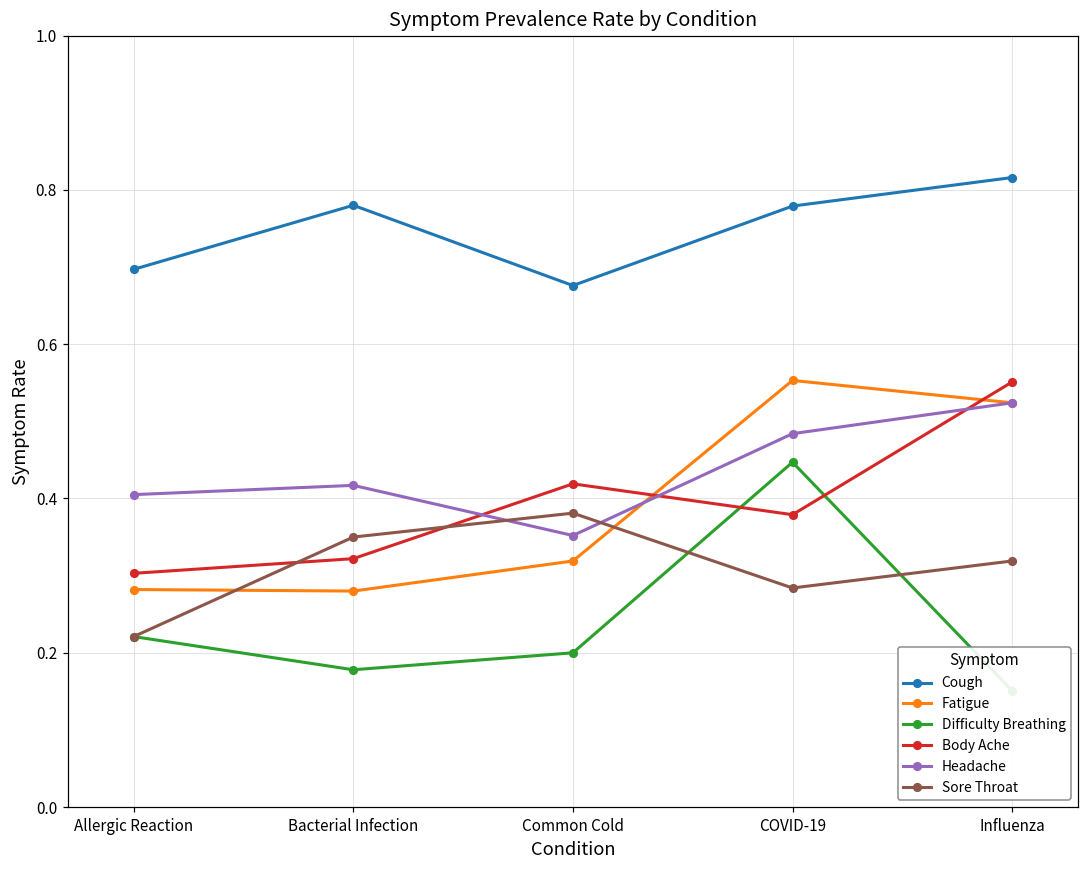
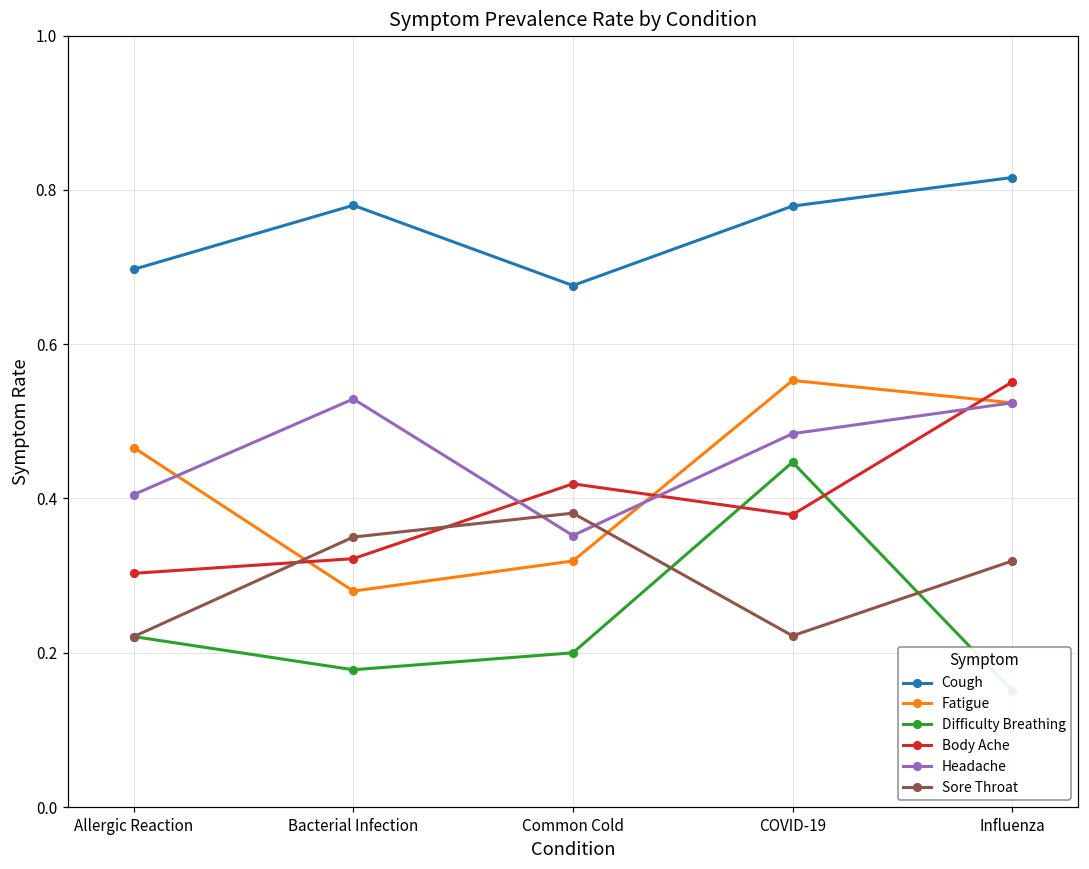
  {
    "Cough": {
      "Allergic Reaction": 0.70,
      "Bacterial Infection": 0.78,
      "Common Cold": 0.68,
      "COVID-19": 0.78,
      "Influenza": 0.82
    },
    "Fatigue": {
-     "Allergic Reaction": 0.28,
+     "Allergic Reaction": 0.47,
      "Bacterial Infection": 0.28,
      "Common Cold": 0.32,
      "COVID-19": 0.55
    },
    "Difficulty Breathing": {
      "Bacterial Infection": 0.18,
      "Common Cold": 0.20,
      "COVID-19": 0.45
    },
    "Body Ache": {
      "Allergic Reaction": 0.30,
      "Bacterial Infection": 0.32,
      "Common Cold": 0.42,
      "COVID-19": 0.38,
      "Influenza": 0.55
    },
    "Headache": {
      "Allergic Reaction": 0.41,
-     "Bacterial Infection": 0.42,
+     "Bacterial Infection": 0.53,
      "Common Cold": 0.35,
      "COVID-19": 0.48
    },
    "Sore Throat": {
      "Bacterial Infection": 0.35,
      "Common Cold": 0.38,
-     "COVID-19": 0.28,
+     "COVID-19": 0.22,
      "Influenza": 0.32
    }
  }
